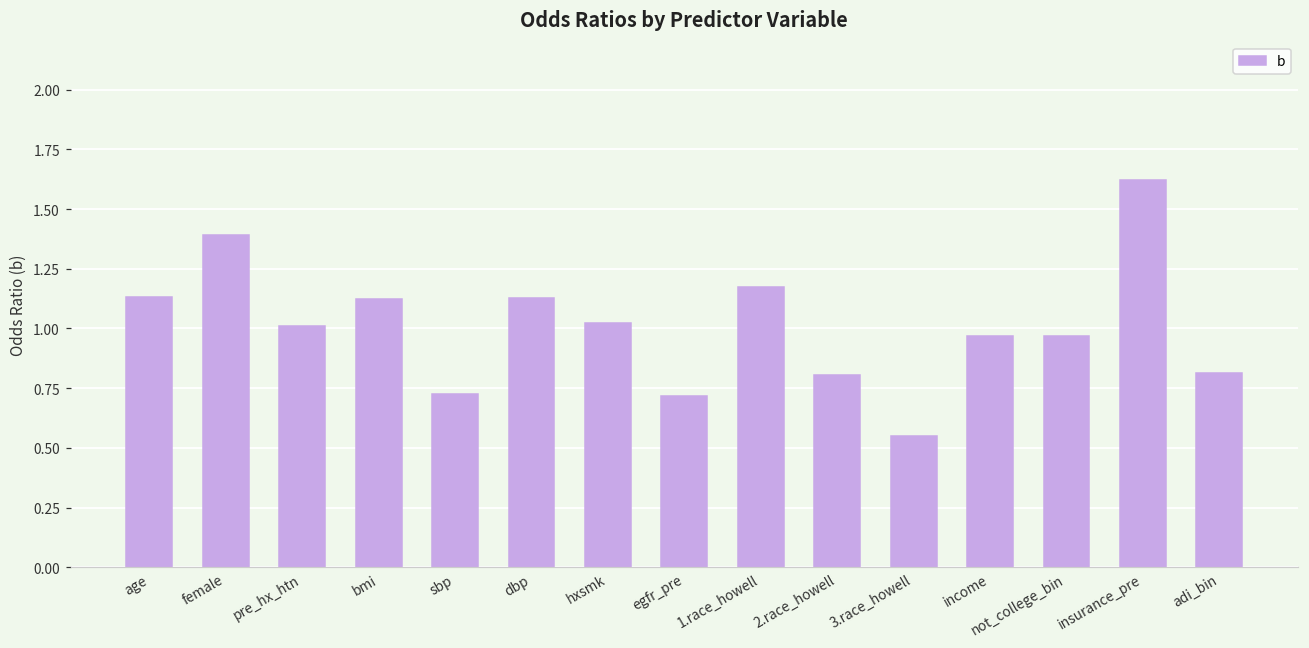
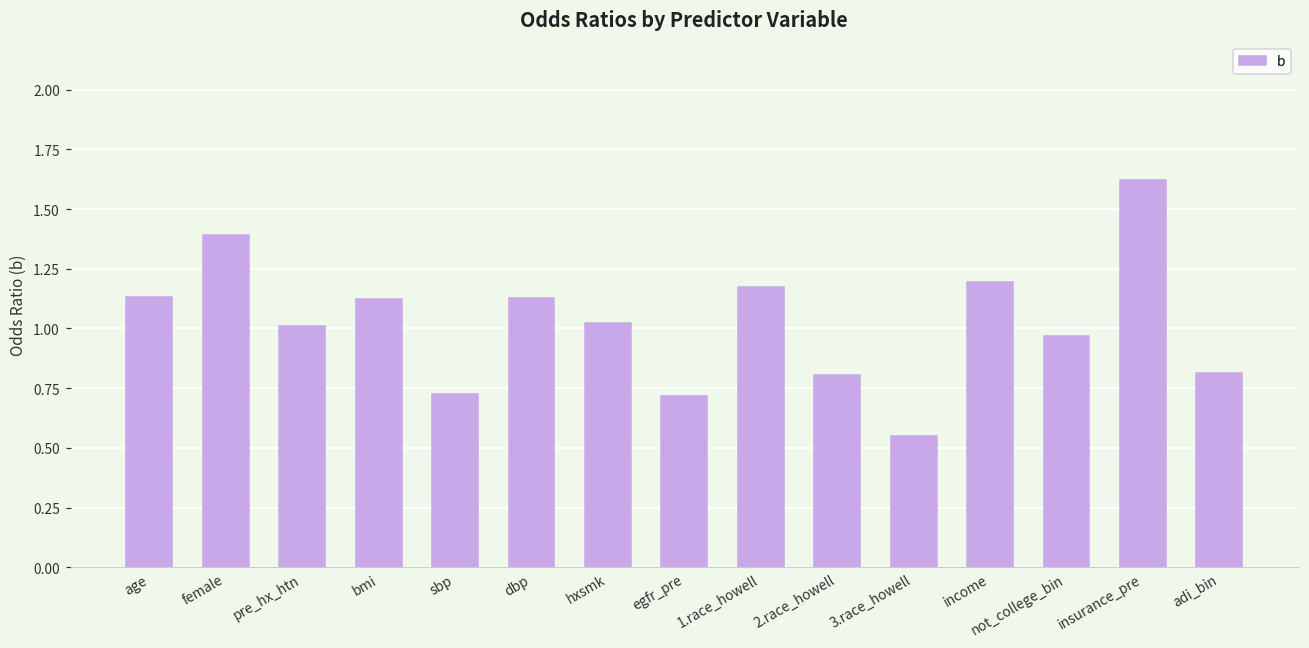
  {
    "age": 1.13,
    "female": 1.39,
    "pre_hx_htn": 1.01,
    "bmi": 1.12,
    "sbp": 0.72,
    "dbp": 1.13,
    "hxsmk": 1.02,
    "egfr_pre": 0.72,
    "1.race_howell": 1.17,
    "2.race_howell": 0.81,
    "3.race_howell": 0.55,
-   "income": 0.97,
+   "income": 1.20,
    "not_college_bin": 0.97,
    "insurance_pre": 1.62,
    "adi_bin": 0.82
  }
